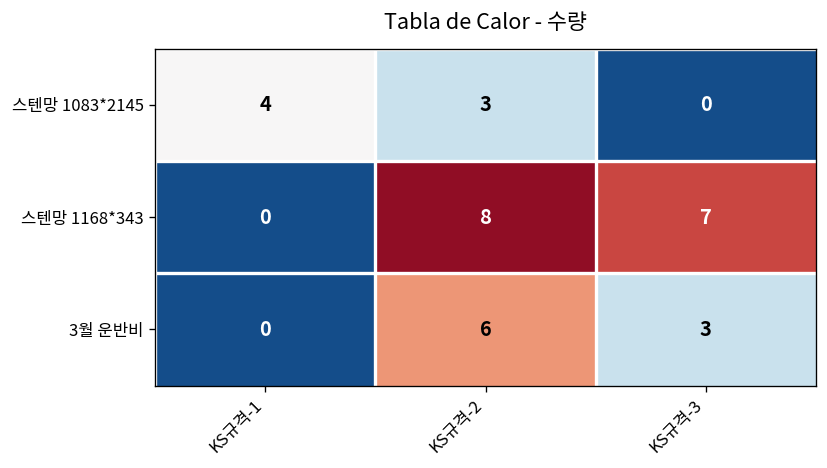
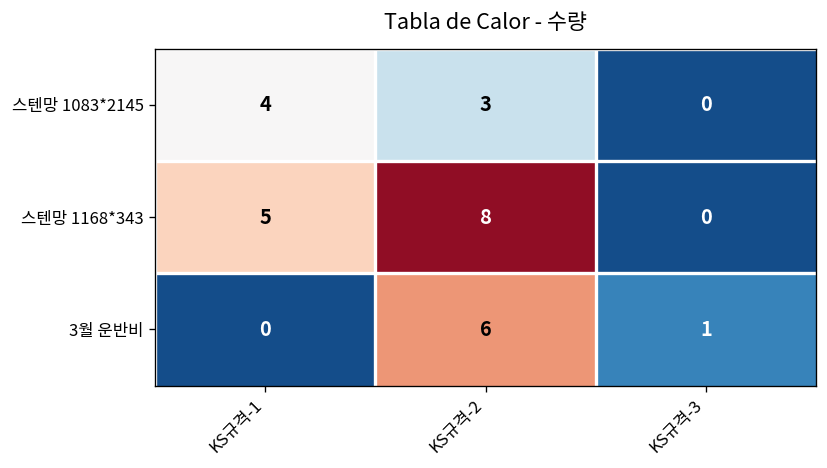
  {
    "스텐망 1083*2145": {
      "KS규격-1": 4,
      "KS규격-2": 3,
      "KS규격-3": 0
    },
    "스텐망 1168*343": {
-     "KS규격-1": 0,
+     "KS규격-1": 5,
      "KS규격-2": 8,
-     "KS규격-3": 7
+     "KS규격-3": 0
    },
    "3월 운반비": {
      "KS규격-1": 0,
      "KS규격-2": 6,
-     "KS규격-3": 3
+     "KS규격-3": 1
    }
  }
